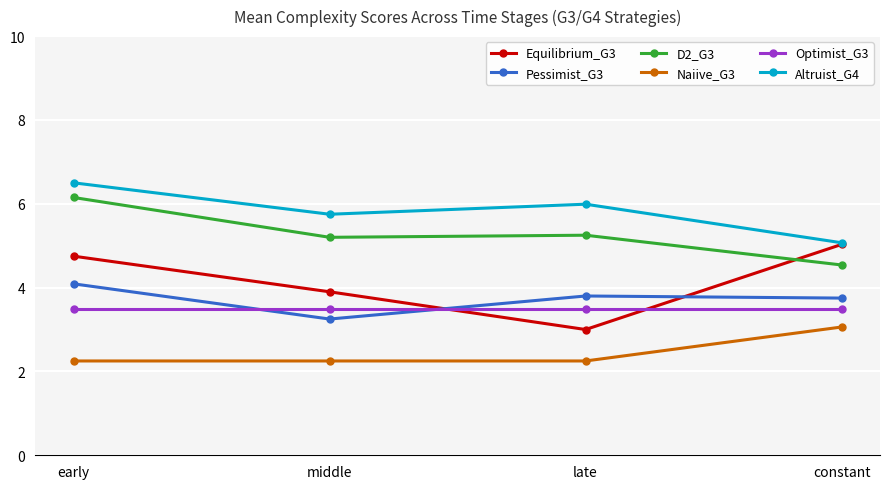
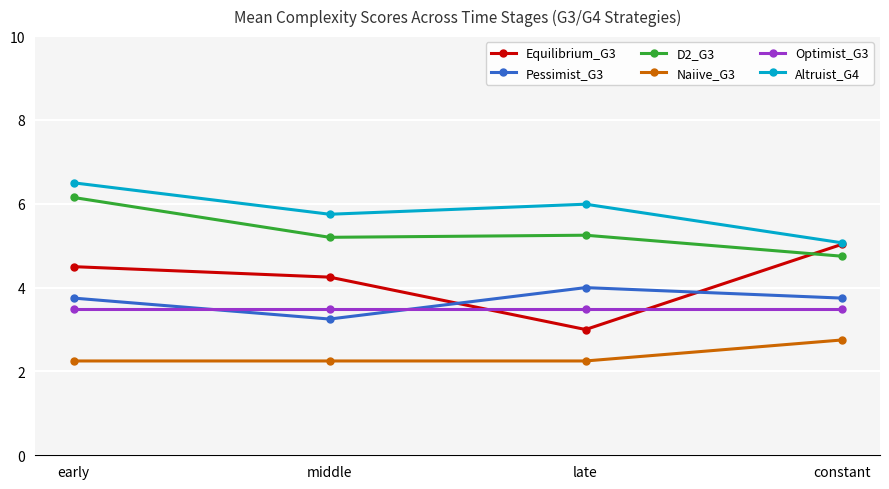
  {
    "Equilibrium_G3": {
-     "early": 4.8,
-     "middle": 3.9,
+     "early": 4.5,
+     "middle": 4.3,
      "late": 3.0
    },
    "Pessimist_G3": {
-     "early": 4.1,
+     "early": 3.8,
      "middle": 3.3,
-     "late": 3.8,
+     "late": 4.0,
      "constant": 3.8
    },
    "D2_G3": {
      "early": 6.2,
      "middle": 5.2,
      "late": 5.3,
-     "constant": 4.5
+     "constant": 4.8
    },
    "Naiive_G3": {
      "early": 2.3,
      "middle": 2.3,
      "late": 2.3,
-     "constant": 3.1
+     "constant": 2.8
    },
    "Optimist_G3": {
      "early": 3.5,
      "middle": 3.5,
      "late": 3.5,
      "constant": 3.5
    },
    "Altruist_G4": {
      "early": 6.5,
      "middle": 5.8,
      "late": 6.0
    }
  }
